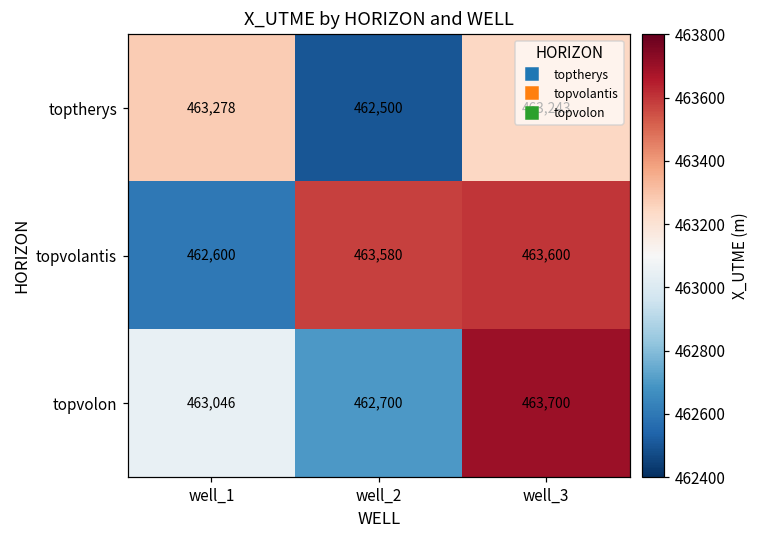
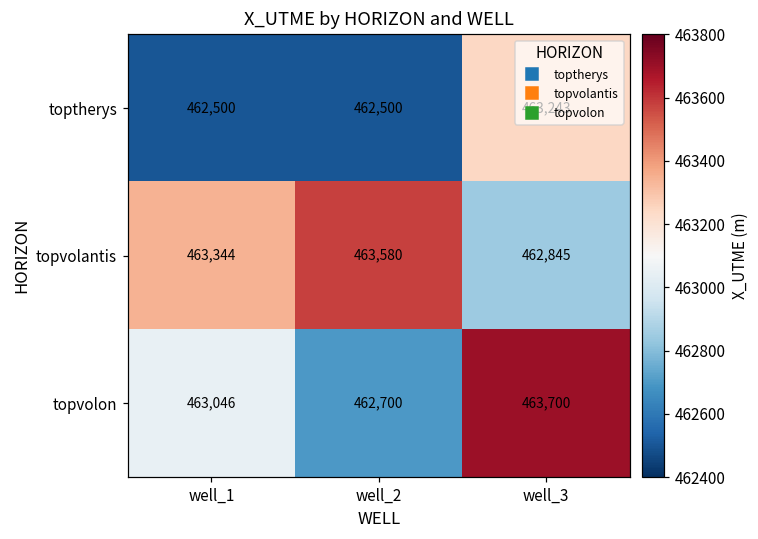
  {
    "toptherys": {
-     "well_1": "463,278",
+     "well_1": "462,500",
      "well_2": "462,500"
    },
    "topvolantis": {
-     "well_1": "462,600",
+     "well_1": "463,344",
      "well_2": "463,580",
-     "well_3": "463,600"
+     "well_3": "462,845"
    },
    "topvolon": {
      "well_1": "463,046",
      "well_2": "462,700",
      "well_3": "463,700"
    }
  }
